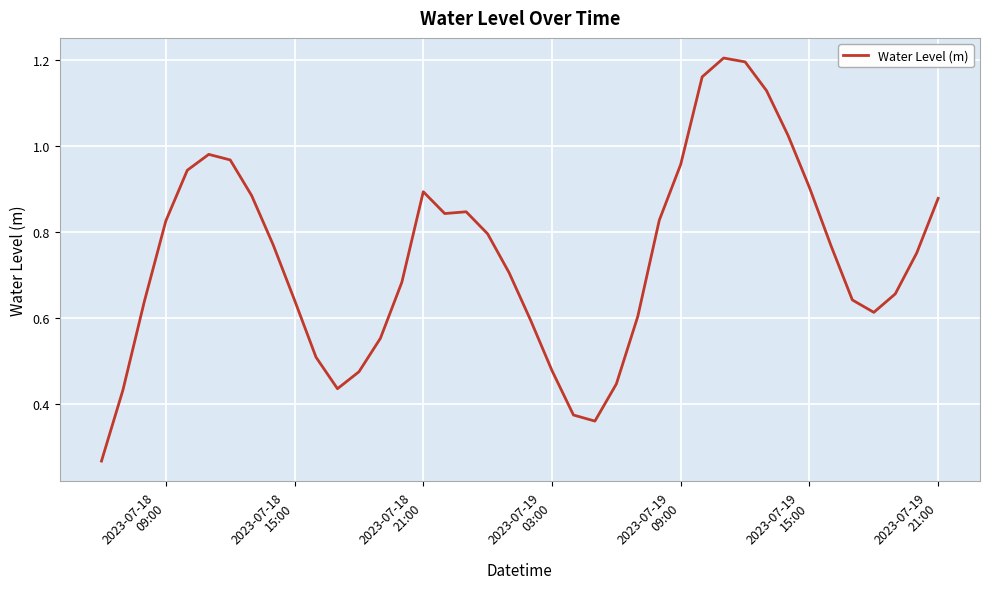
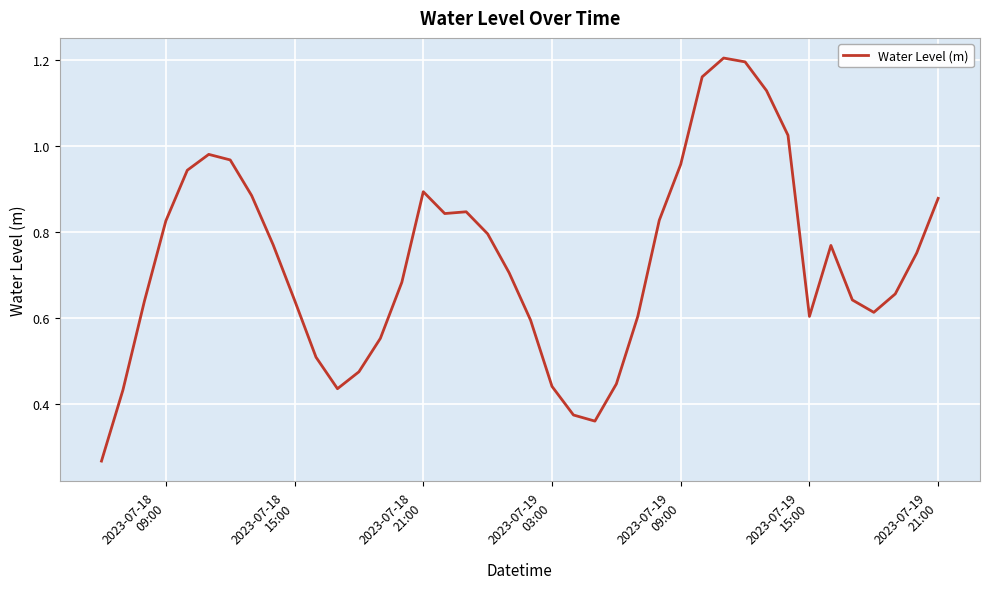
  {
    "2023-07-18 09:00": 0.83,
    "2023-07-18 15:00": 0.64,
    "2023-07-18 21:00": 0.89,
-   "2023-07-19 03:00": 0.48,
+   "2023-07-19 03:00": 0.44,
    "2023-07-19 09:00": 0.96,
-   "2023-07-19 15:00": 0.90,
+   "2023-07-19 15:00": 0.60,
    "2023-07-19 21:00": 0.88
  }
